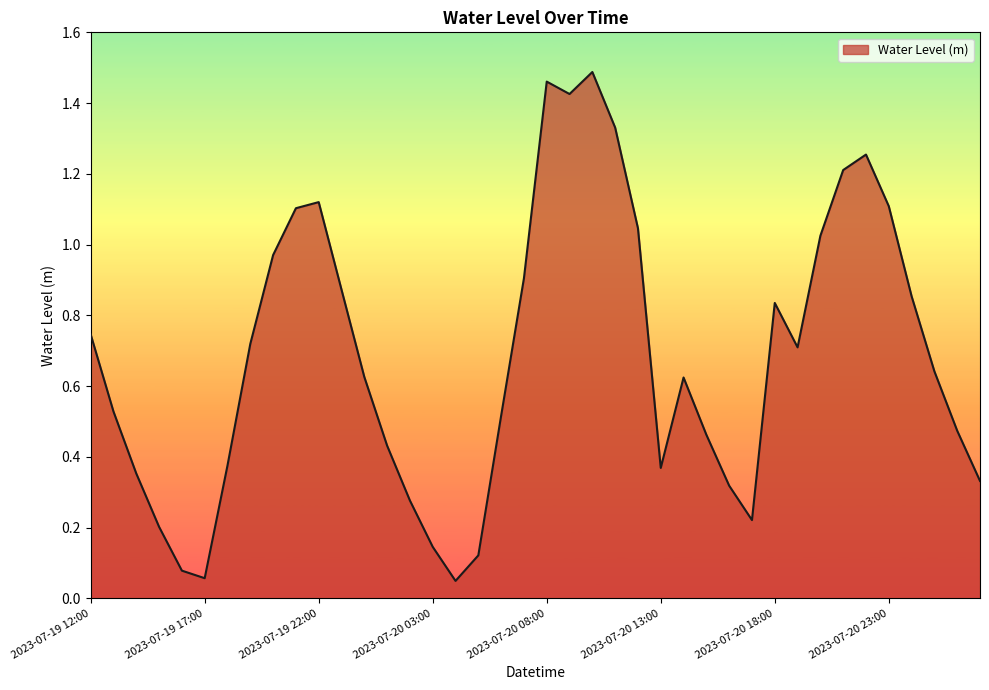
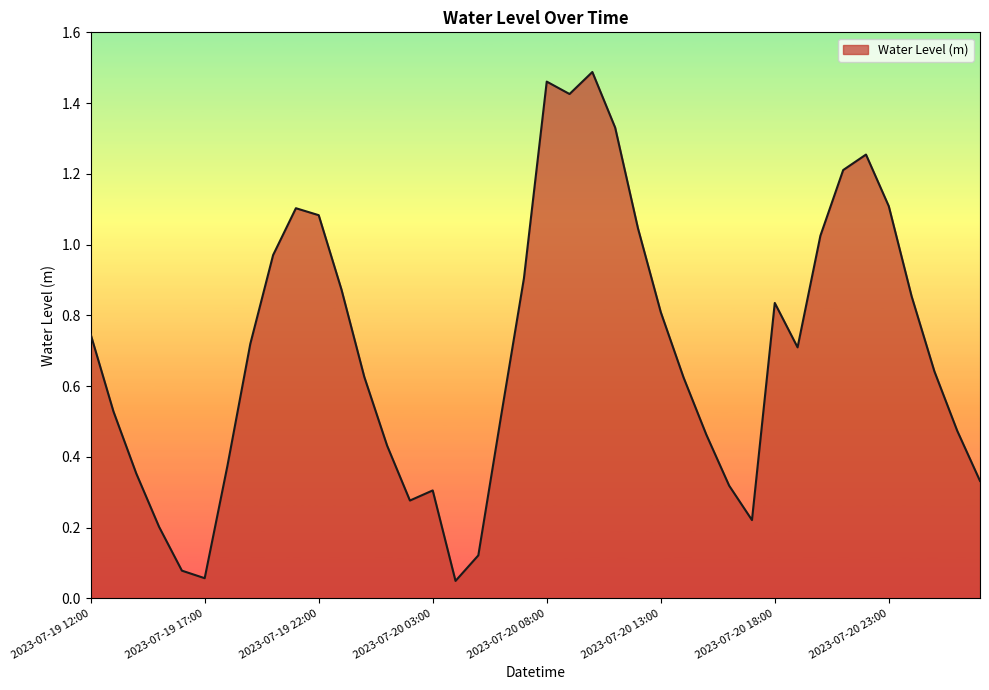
  {
    "2023-07-19 12:00": 0.75,
    "2023-07-19 17:00": 0.06,
-   "2023-07-19 22:00": 1.12,
-   "2023-07-20 03:00": 0.15,
+   "2023-07-19 22:00": 1.08,
+   "2023-07-20 03:00": 0.30,
    "2023-07-20 08:00": 1.46,
-   "2023-07-20 13:00": 0.37,
+   "2023-07-20 13:00": 0.81,
    "2023-07-20 18:00": 0.83,
    "2023-07-20 23:00": 1.11
  }
